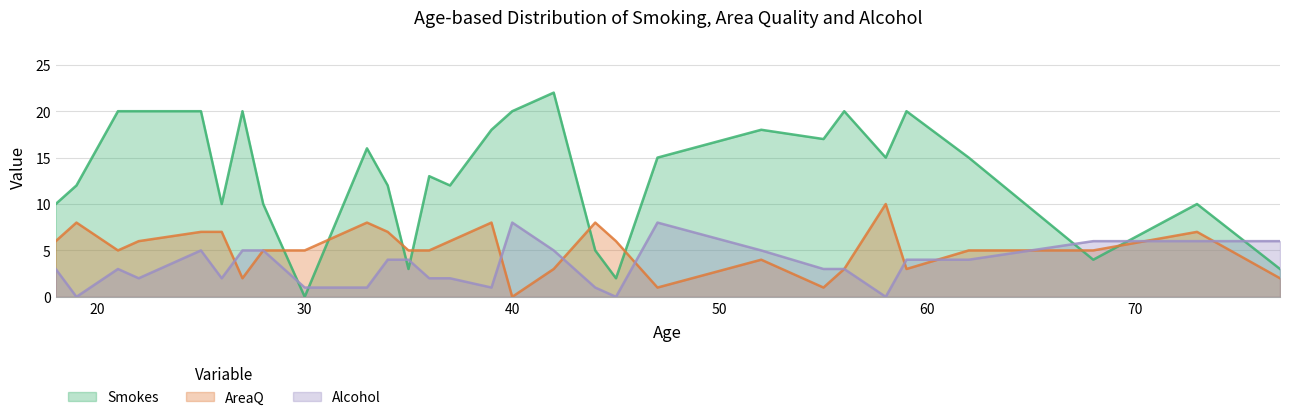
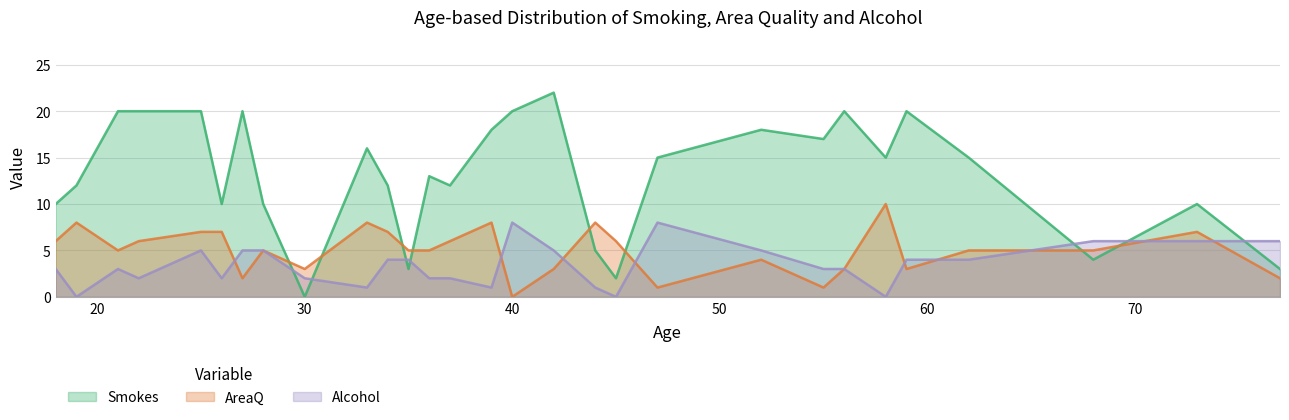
  {
    "Smokes": {
      "30": 0,
      "40": 20
    },
    "AreaQ": {
-     "30": 5,
+     "30": 3,
      "40": 0
    },
    "Alcohol": {
-     "30": 1,
+     "30": 2,
      "40": 8
    }
  }
